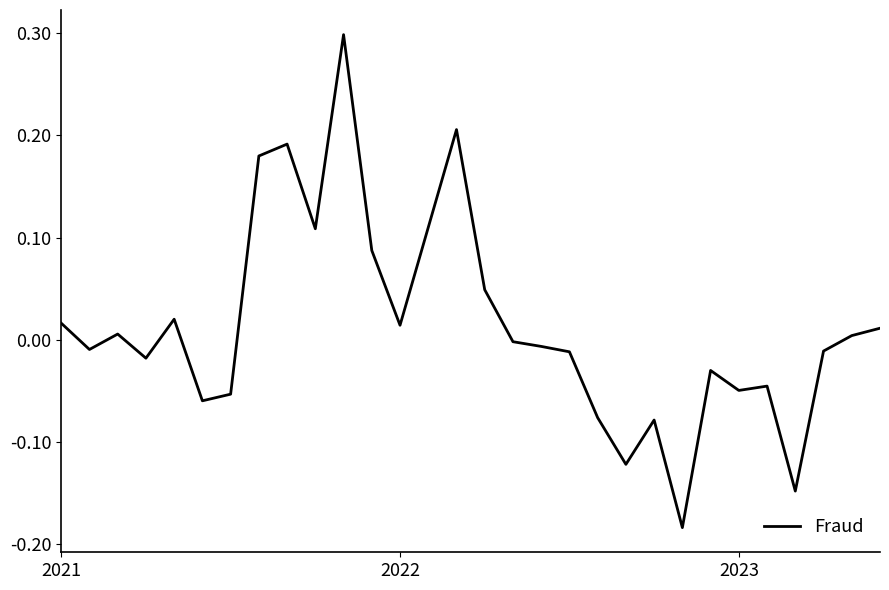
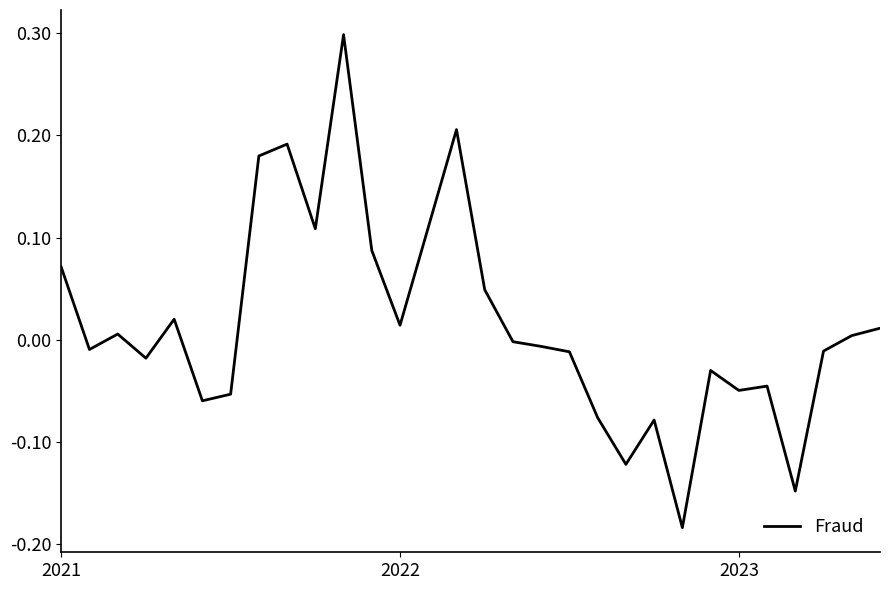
  {
-   "2021": 0.016,
+   "2021": 0.071,
    "2022": 0.014,
    "2023": -0.049
  }
